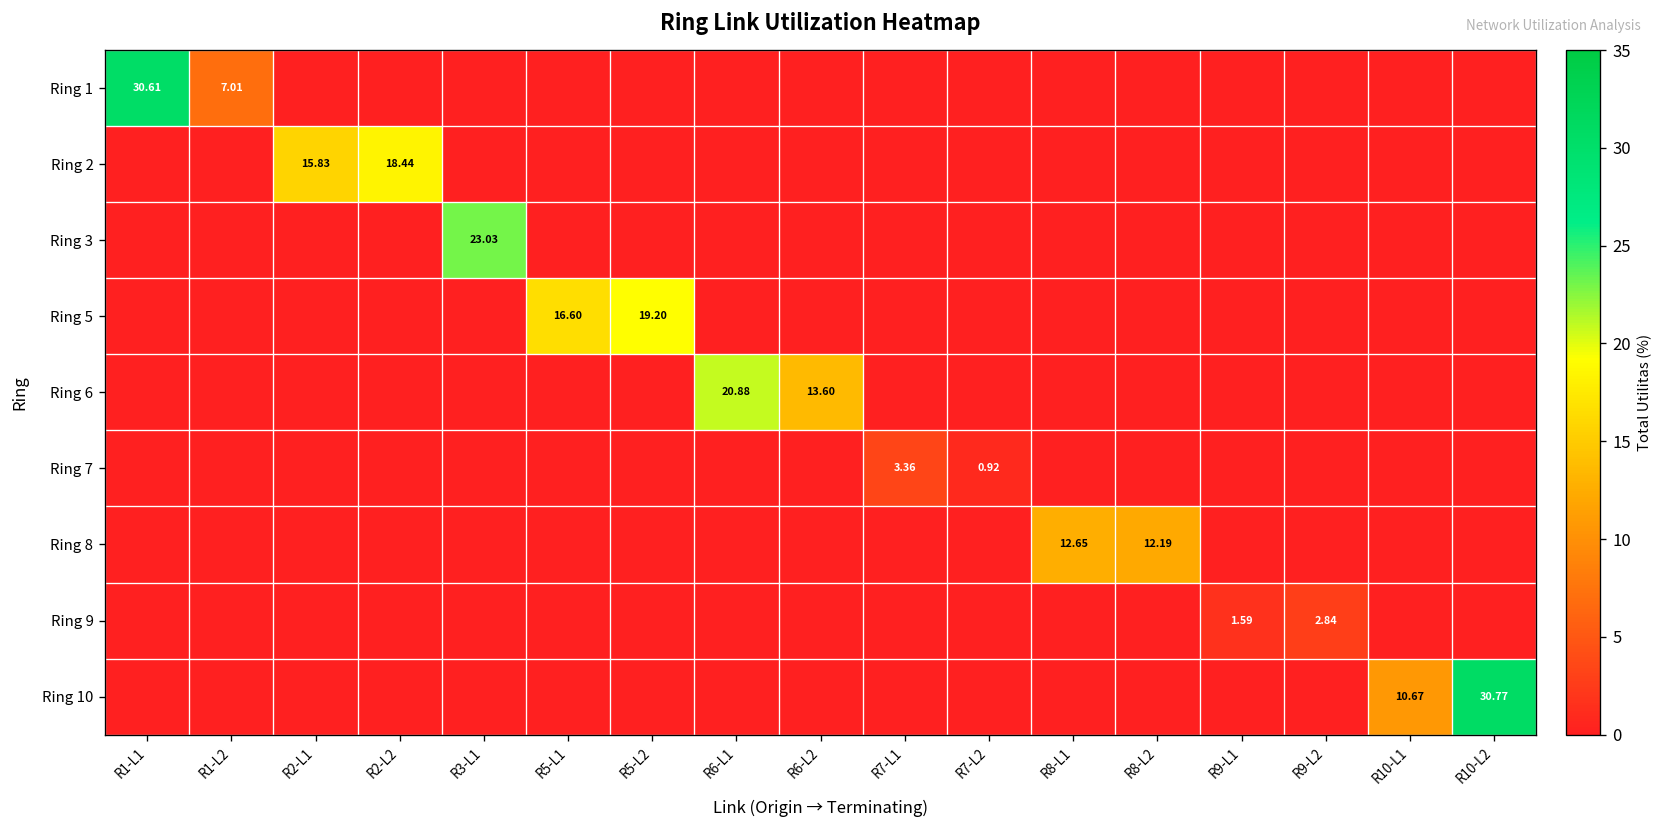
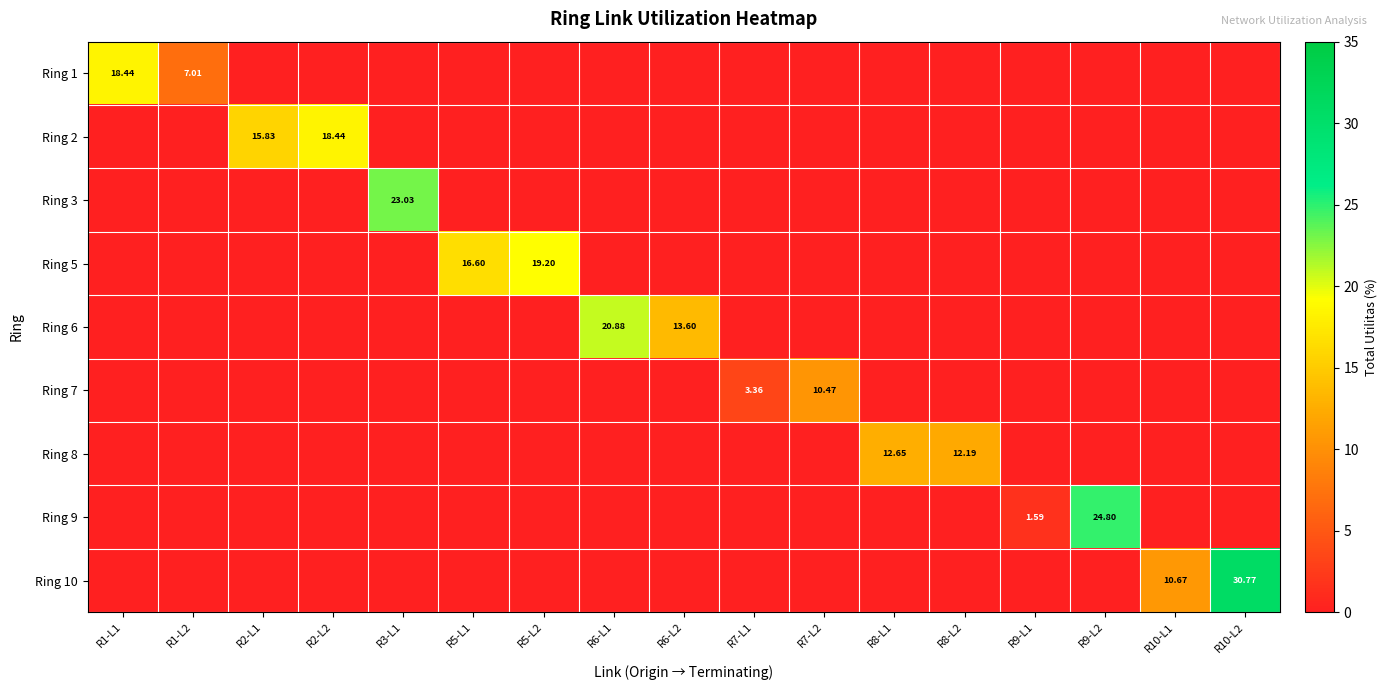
  {
    "Ring 1": {
-     "R1-L1": 30.61,
+     "R1-L1": 18.44,
      "R1-L2": 7.01
    },
    "Ring 2": {
      "R2-L1": 15.83,
      "R2-L2": 18.44
    },
    "Ring 3": {
      "R3-L1": 23.03
    },
    "Ring 5": {
      "R5-L1": 16.60,
      "R5-L2": 19.20
    },
    "Ring 6": {
      "R6-L1": 20.88,
      "R6-L2": 13.60
    },
    "Ring 7": {
      "R7-L1": 3.36,
-     "R7-L2": 0.92
+     "R7-L2": 10.47
    },
    "Ring 8": {
      "R8-L1": 12.65,
      "R8-L2": 12.19
    },
    "Ring 9": {
      "R9-L1": 1.59,
-     "R9-L2": 2.84
+     "R9-L2": 24.80
    },
    "Ring 10": {
      "R10-L1": 10.67,
      "R10-L2": 30.77
    }
  }
